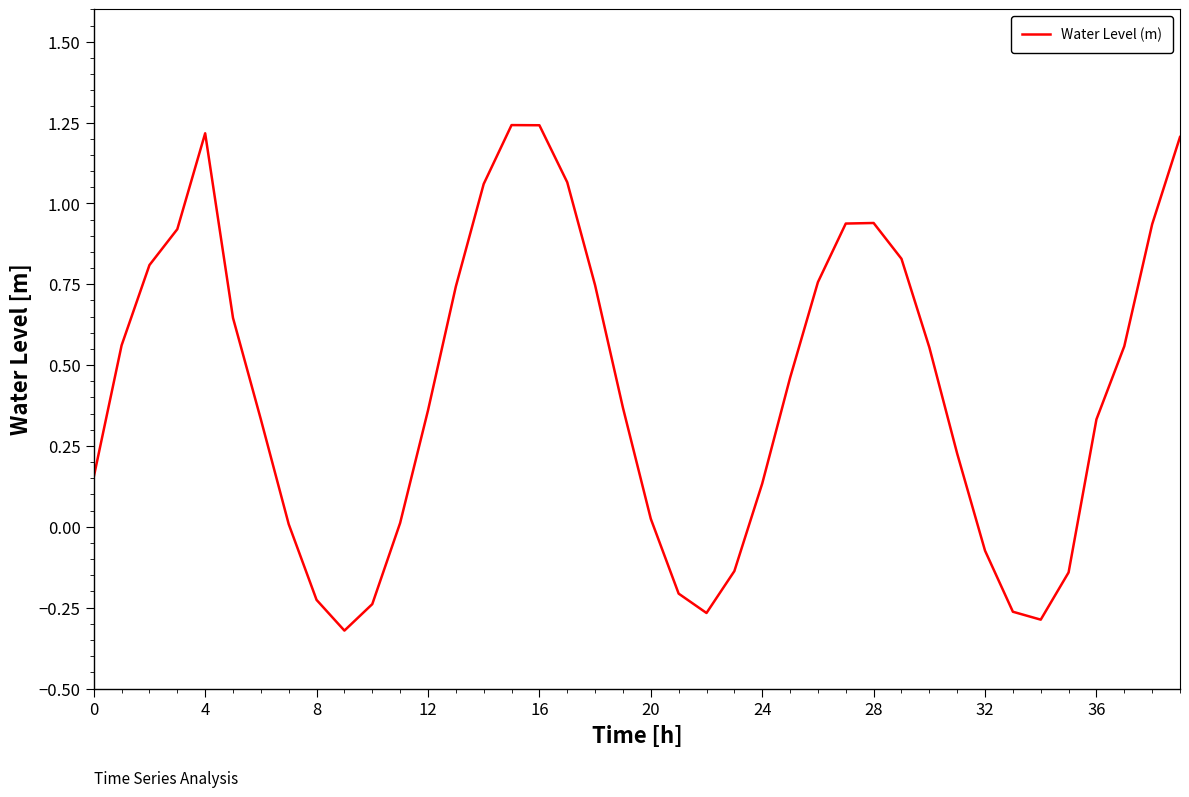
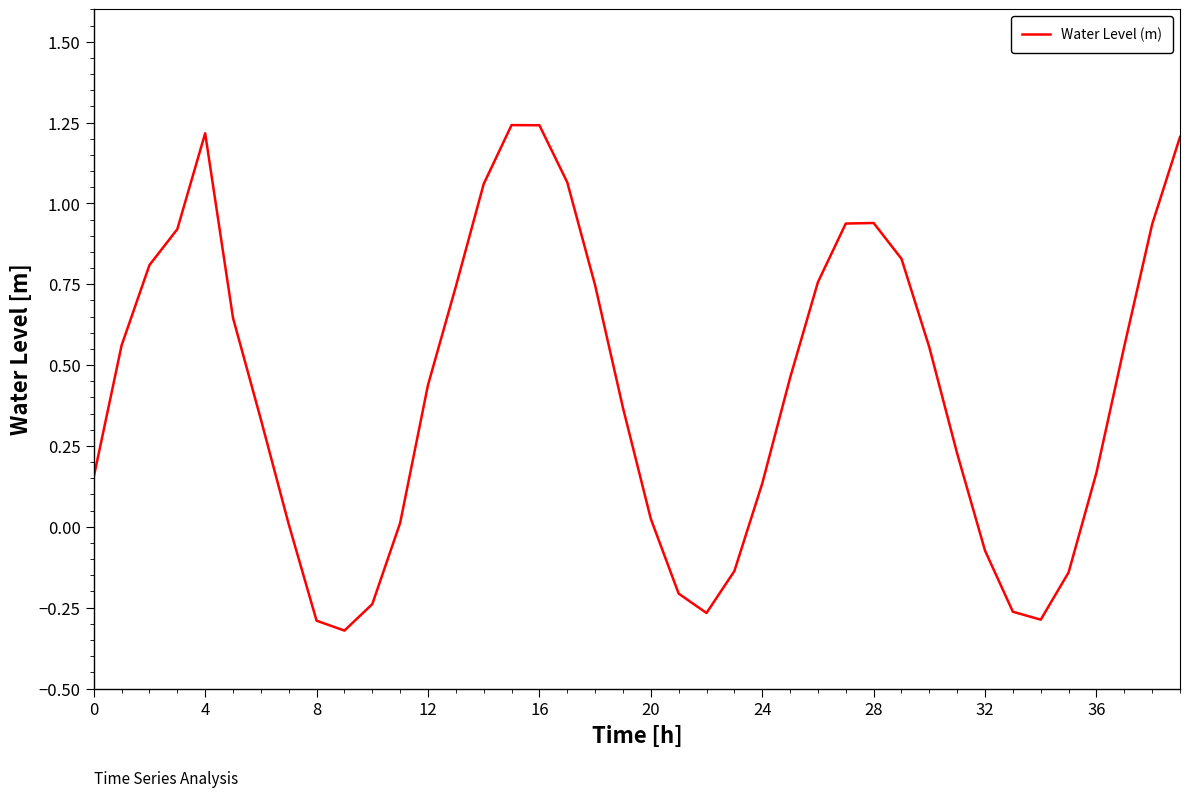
  {
    "0": 0.15,
    "4": 1.22,
-   "8": -0.23,
-   "12": 0.36,
+   "8": -0.29,
+   "12": 0.44,
    "16": 1.24,
    "20": 0.02,
    "24": 0.13,
    "28": 0.94,
    "32": -0.07,
-   "36": 0.33
+   "36": 0.17
  }
